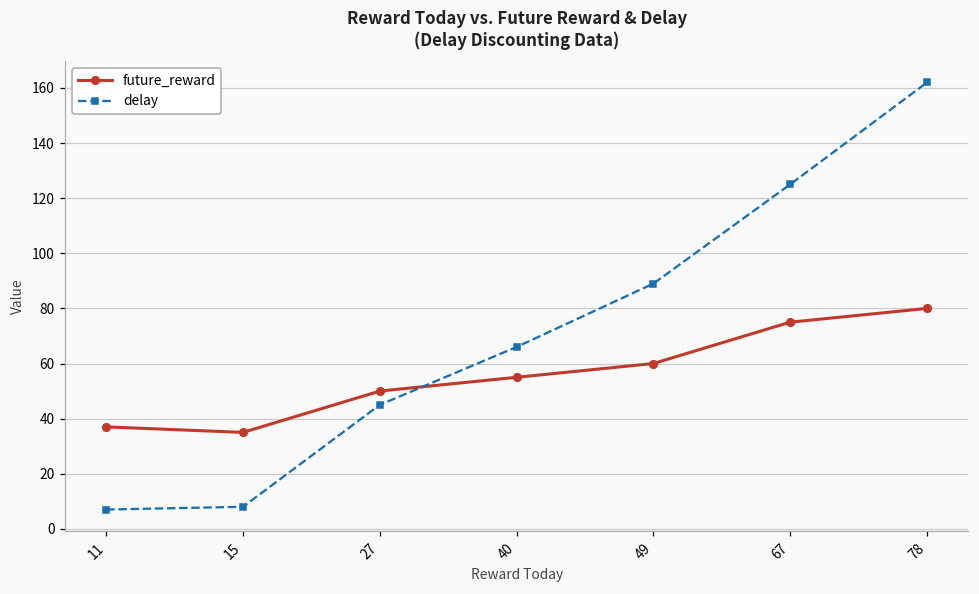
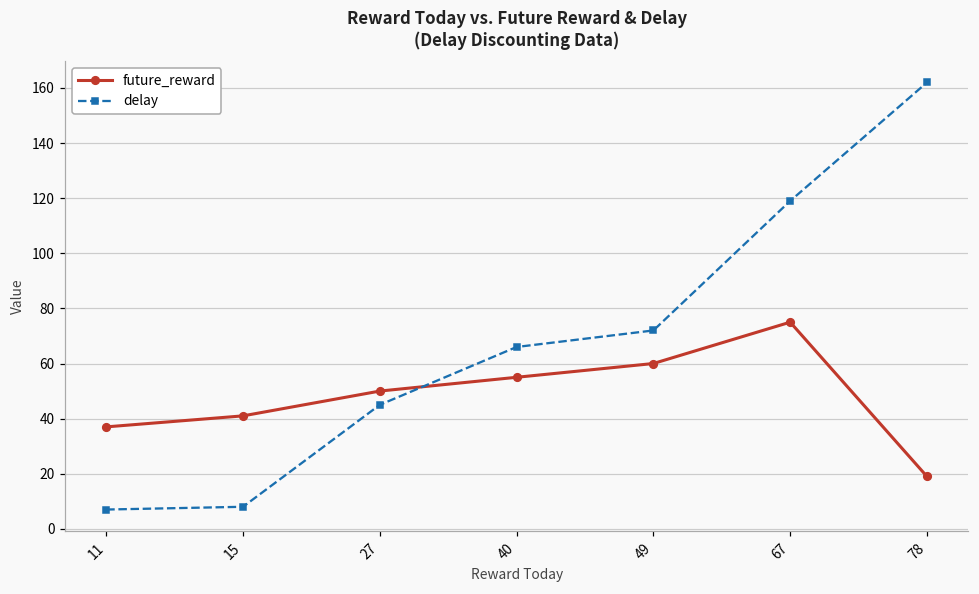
  {
    "future_reward": {
      "11": 37,
-     "15": 35,
+     "15": 41,
      "27": 50,
      "40": 55,
      "49": 60,
      "67": 75,
-     "78": 80
+     "78": 19
    },
    "delay": {
      "11": 7,
      "15": 8,
      "27": 45,
      "40": 66,
-     "49": 89,
-     "67": 125,
+     "49": 72,
+     "67": 119,
      "78": 162
    }
  }
